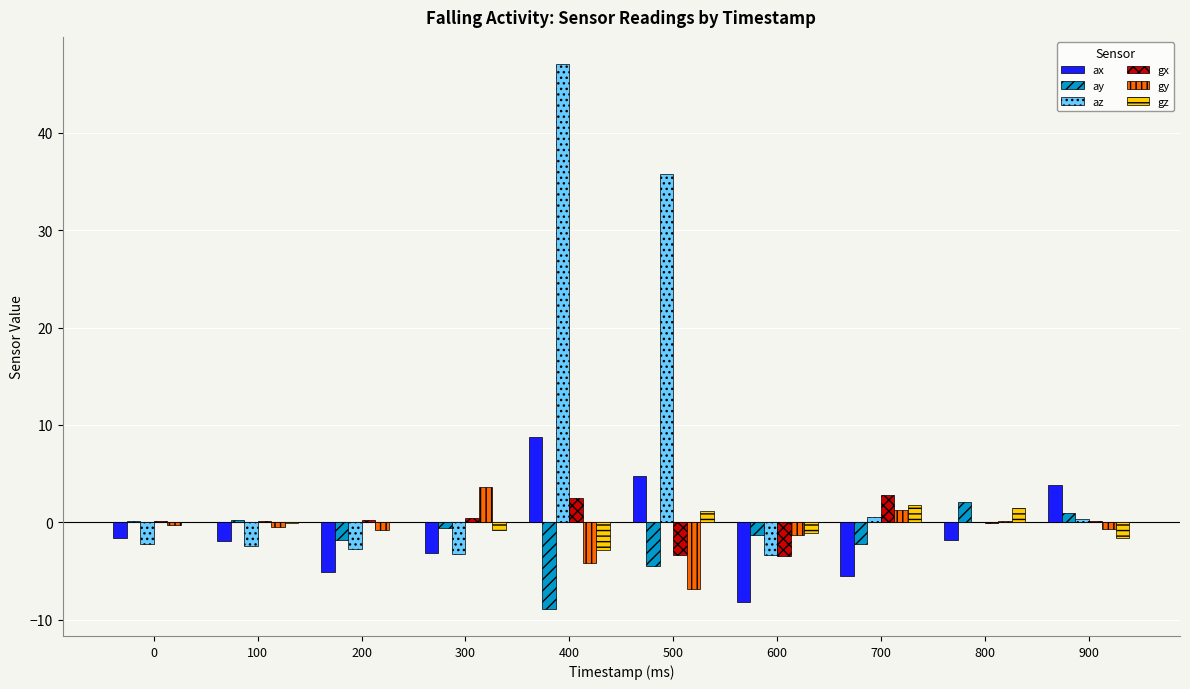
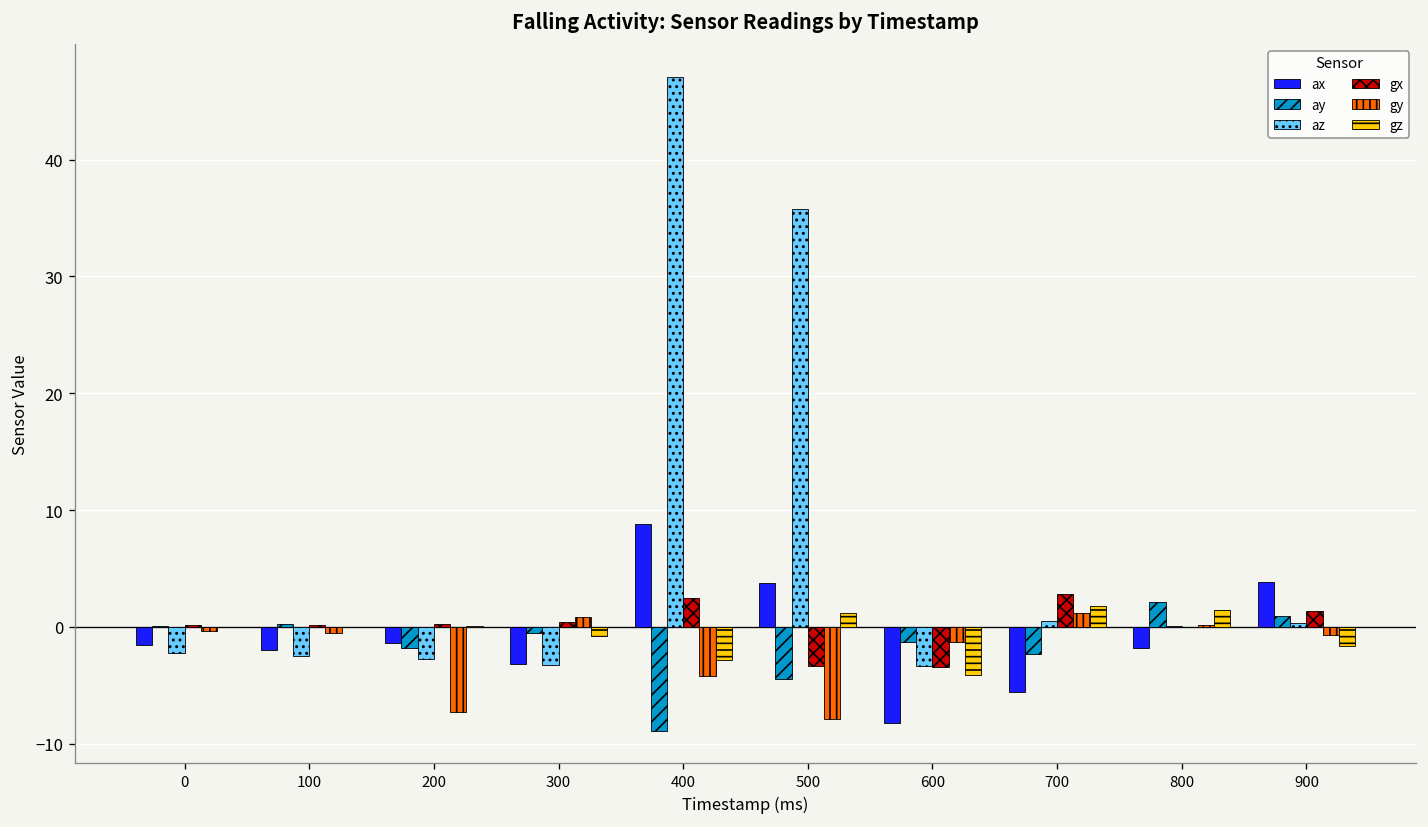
  {
    "ax": {
      "0": -2,
      "100": -2,
-     "200": -5,
+     "200": -1,
      "300": -3,
      "400": 9,
-     "500": 5,
+     "500": 4,
      "600": -8,
      "700": -6,
      "800": -2,
      "900": 4
    },
    "ay": {
      "200": -2,
      "300": -1,
      "400": -9,
      "500": -4,
      "600": -1,
      "700": -2,
      "800": 2,
      "900": 1
    },
    "az": {
      "0": -2,
      "100": -2,
      "200": -3,
      "300": -3,
      "400": 47,
      "500": 36,
      "600": -3,
      "700": 0,
      "900": 0
    },
    "gx": {
      "200": 0,
      "300": 0,
      "400": 3,
      "500": -3,
      "600": -3,
      "700": 3,
-     "900": 0
+     "900": 1
    },
    "gy": {
      "0": 0,
      "100": -1,
-     "200": -1,
-     "300": 4,
+     "200": -7,
+     "300": 1,
      "400": -4,
-     "500": -7,
+     "500": -8,
      "600": -1,
      "700": 1,
      "900": -1
    },
    "gz": {
      "300": -1,
      "400": -3,
      "500": 1,
-     "600": -1,
+     "600": -4,
      "700": 2,
      "800": 1,
      "900": -2
    }
  }
